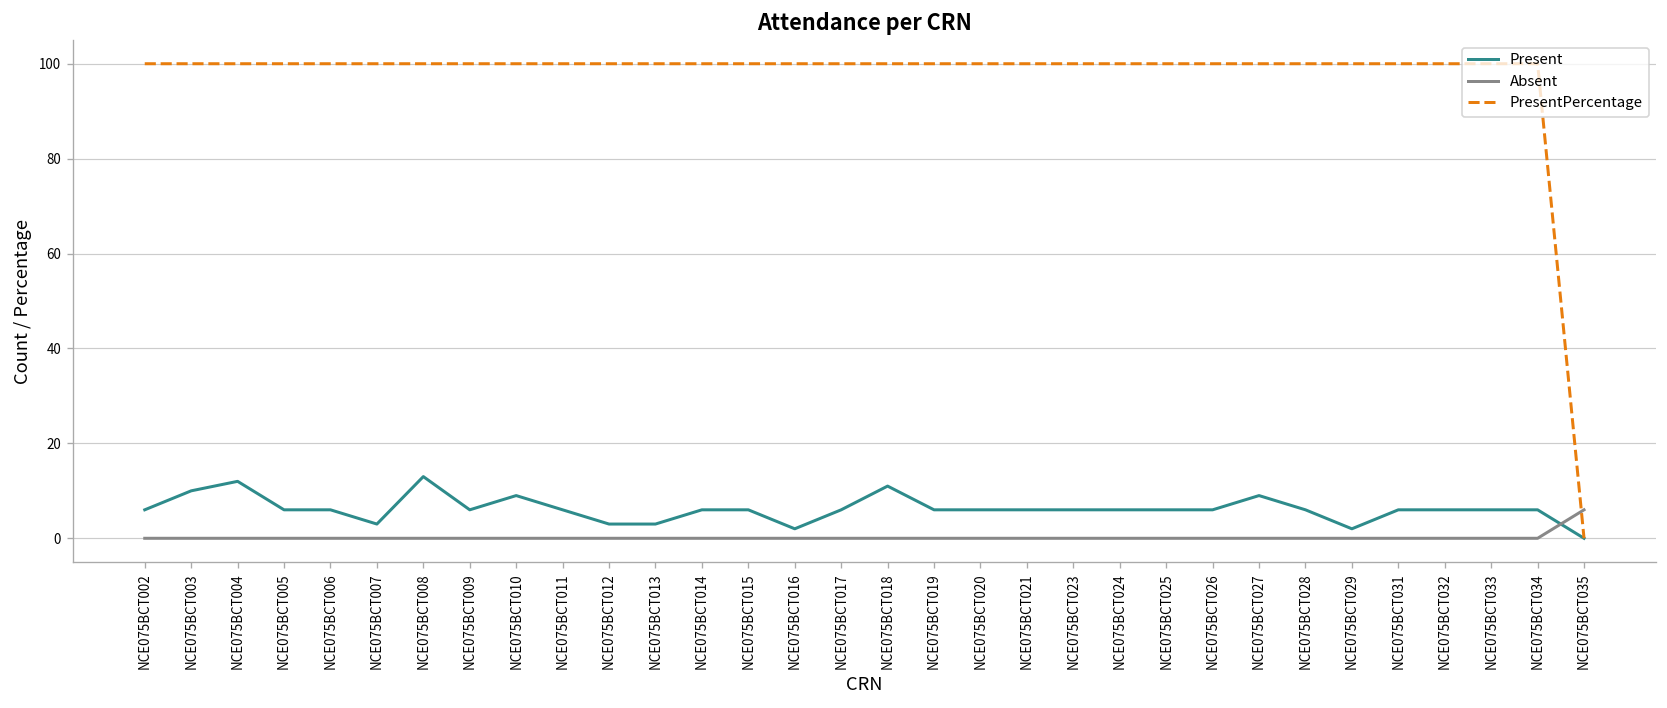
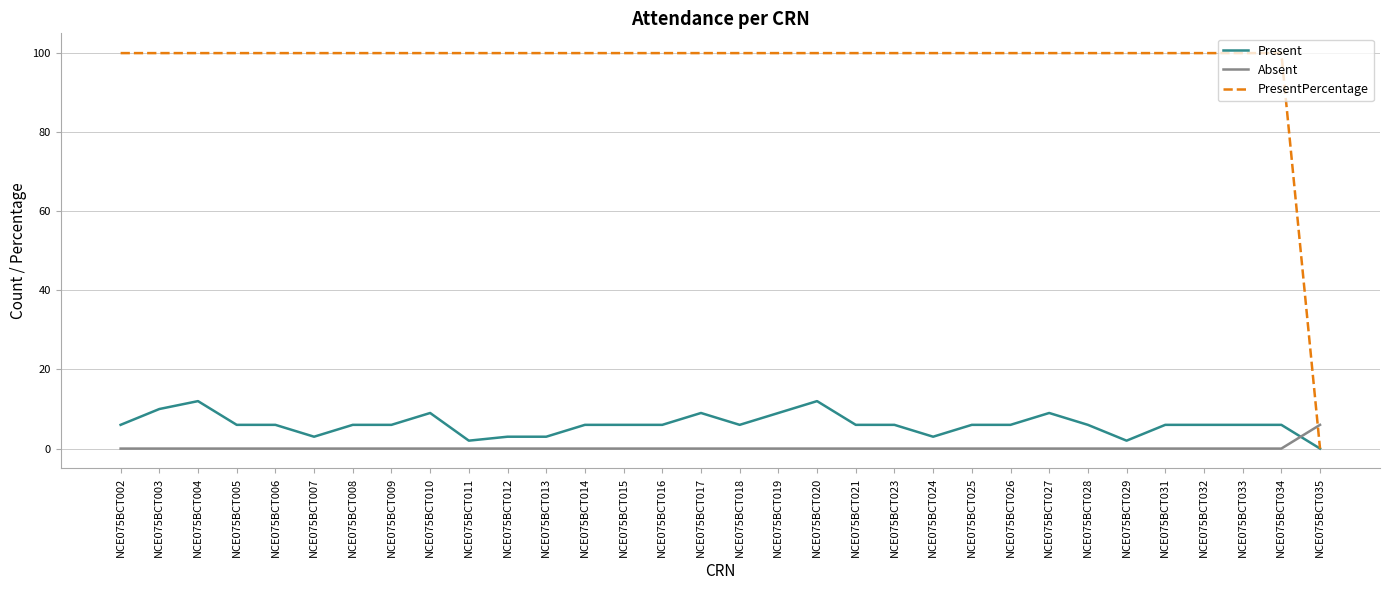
  {
    "Present": {
      "NCE075BCT002": 6,
      "NCE075BCT003": 10,
      "NCE075BCT004": 12,
      "NCE075BCT005": 6,
      "NCE075BCT006": 6,
      "NCE075BCT007": 3,
-     "NCE075BCT008": 13,
+     "NCE075BCT008": 6,
      "NCE075BCT009": 6,
      "NCE075BCT010": 9,
-     "NCE075BCT011": 6,
+     "NCE075BCT011": 2,
      "NCE075BCT012": 3,
      "NCE075BCT013": 3,
      "NCE075BCT014": 6,
      "NCE075BCT015": 6,
-     "NCE075BCT016": 2,
-     "NCE075BCT017": 6,
-     "NCE075BCT018": 11,
-     "NCE075BCT019": 6,
-     "NCE075BCT020": 6,
+     "NCE075BCT016": 6,
+     "NCE075BCT017": 9,
+     "NCE075BCT018": 6,
+     "NCE075BCT019": 9,
+     "NCE075BCT020": 12,
      "NCE075BCT021": 6,
      "NCE075BCT023": 6,
-     "NCE075BCT024": 6,
+     "NCE075BCT024": 3,
      "NCE075BCT025": 6,
      "NCE075BCT026": 6,
      "NCE075BCT027": 9,
      "NCE075BCT028": 6,
      "NCE075BCT029": 2,
      "NCE075BCT031": 6,
      "NCE075BCT032": 6,
      "NCE075BCT033": 6,
      "NCE075BCT034": 6
    },
    "Absent": {
      "NCE075BCT002": 0,
      "NCE075BCT003": 0,
      "NCE075BCT004": 0,
      "NCE075BCT005": 0,
      "NCE075BCT006": 0,
      "NCE075BCT007": 0,
      "NCE075BCT008": 0,
      "NCE075BCT009": 0,
      "NCE075BCT010": 0,
      "NCE075BCT011": 0,
      "NCE075BCT012": 0,
      "NCE075BCT013": 0,
      "NCE075BCT014": 0,
      "NCE075BCT015": 0,
      "NCE075BCT016": 0,
      "NCE075BCT017": 0,
      "NCE075BCT018": 0,
      "NCE075BCT019": 0,
      "NCE075BCT020": 0,
      "NCE075BCT021": 0,
      "NCE075BCT023": 0,
      "NCE075BCT024": 0,
      "NCE075BCT025": 0,
      "NCE075BCT026": 0,
      "NCE075BCT027": 0,
      "NCE075BCT028": 0,
      "NCE075BCT029": 0,
      "NCE075BCT031": 0,
      "NCE075BCT032": 0,
      "NCE075BCT033": 0,
      "NCE075BCT034": 0,
      "NCE075BCT035": 6
    },
    "PresentPercentage": {
      "NCE075BCT002": 100,
      "NCE075BCT003": 100,
      "NCE075BCT004": 100,
      "NCE075BCT005": 100,
      "NCE075BCT006": 100,
      "NCE075BCT007": 100,
      "NCE075BCT008": 100,
      "NCE075BCT009": 100,
      "NCE075BCT010": 100,
      "NCE075BCT011": 100,
      "NCE075BCT012": 100,
      "NCE075BCT013": 100,
      "NCE075BCT014": 100,
      "NCE075BCT015": 100,
      "NCE075BCT016": 100,
      "NCE075BCT017": 100,
      "NCE075BCT018": 100,
      "NCE075BCT019": 100,
      "NCE075BCT020": 100,
      "NCE075BCT021": 100,
      "NCE075BCT023": 100,
      "NCE075BCT024": 100,
      "NCE075BCT025": 100,
      "NCE075BCT026": 100,
      "NCE075BCT027": 100,
      "NCE075BCT028": 100,
      "NCE075BCT029": 100,
      "NCE075BCT031": 100,
      "NCE075BCT032": 100
    }
  }
